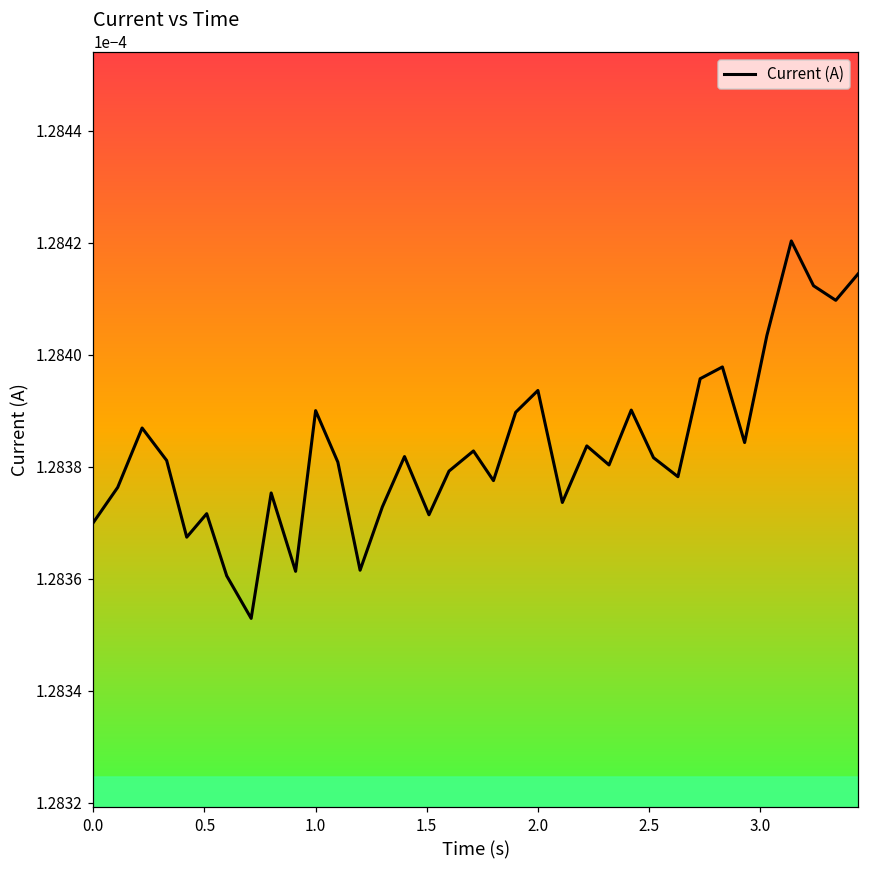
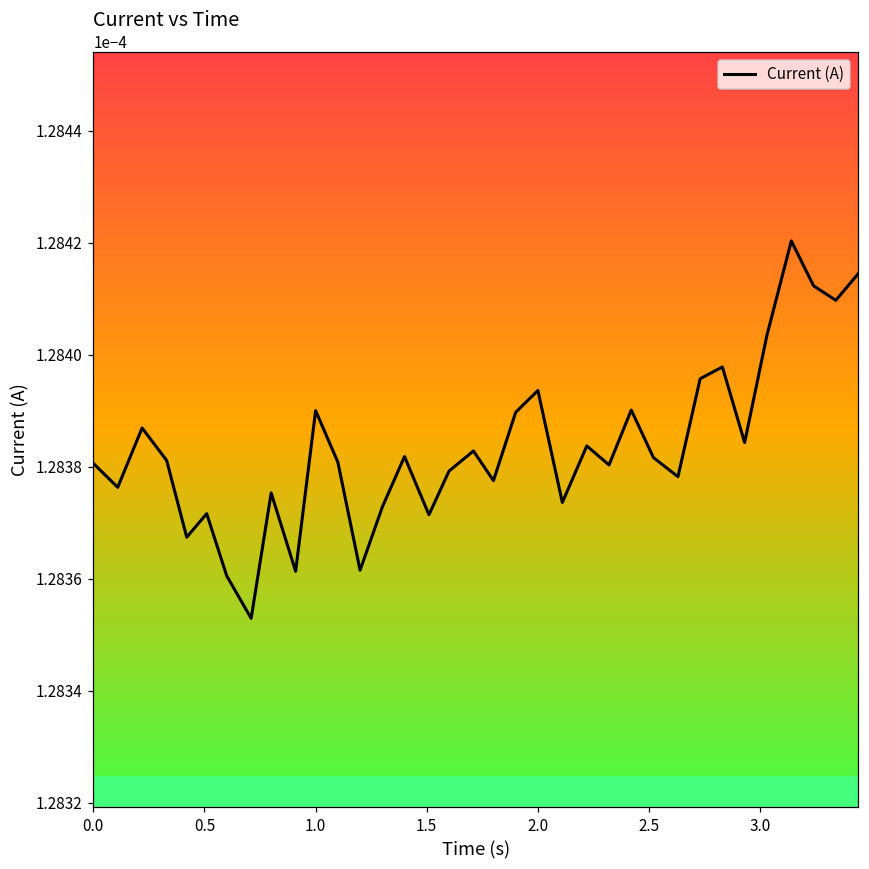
  {
-   "0.0": 0.000128370,
+   "0.0": 0.000128381,
    "1.0": 0.000128390,
    "2.0": 0.000128394
  }
